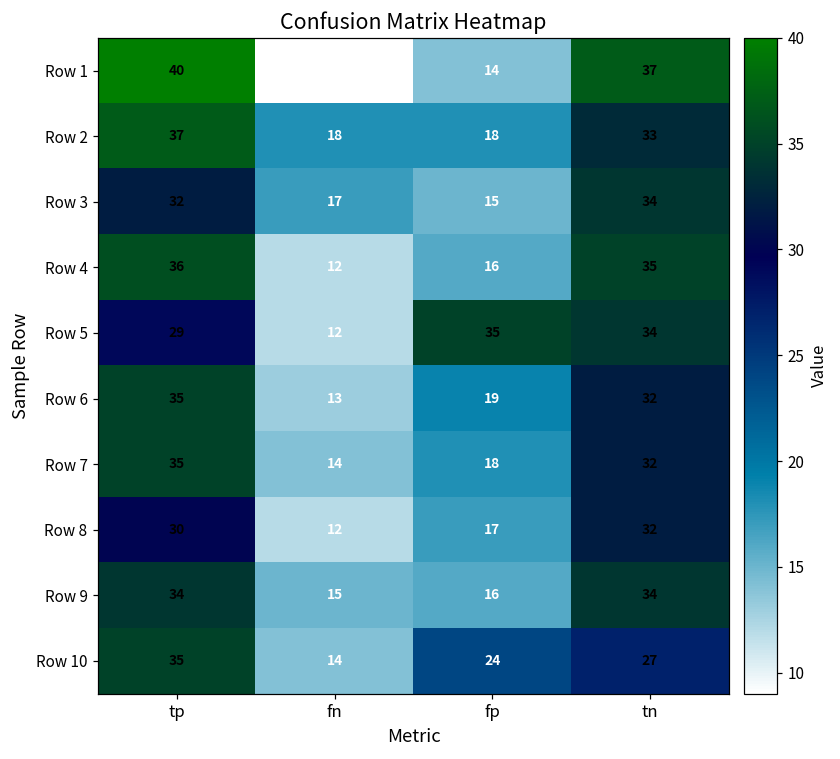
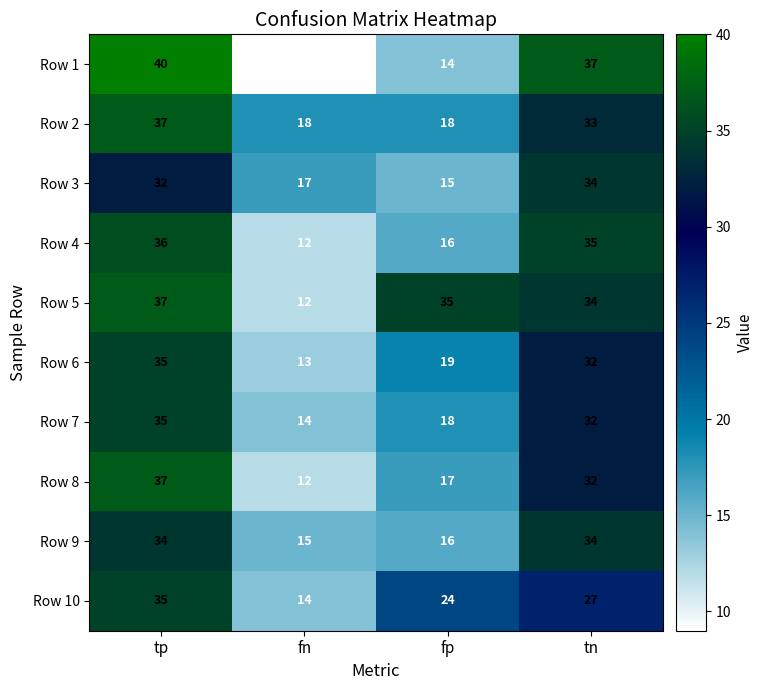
  {
    "Row 1": {
      "tp": 40,
      "fp": 14,
      "tn": 37
    },
    "Row 2": {
      "tp": 37,
      "fn": 18,
      "fp": 18,
      "tn": 33
    },
    "Row 3": {
      "tp": 32,
      "fn": 17,
      "fp": 15,
      "tn": 34
    },
    "Row 4": {
      "tp": 36,
      "fn": 12,
      "fp": 16,
      "tn": 35
    },
    "Row 5": {
-     "tp": 29,
+     "tp": 37,
      "fn": 12,
      "fp": 35,
      "tn": 34
    },
    "Row 6": {
      "tp": 35,
      "fn": 13,
      "fp": 19,
      "tn": 32
    },
    "Row 7": {
      "tp": 35,
      "fn": 14,
      "fp": 18,
      "tn": 32
    },
    "Row 8": {
-     "tp": 30,
+     "tp": 37,
      "fn": 12,
      "fp": 17,
      "tn": 32
    },
    "Row 9": {
      "tp": 34,
      "fn": 15,
      "fp": 16,
      "tn": 34
    },
    "Row 10": {
      "tp": 35,
      "fn": 14,
      "fp": 24,
      "tn": 27
    }
  }
